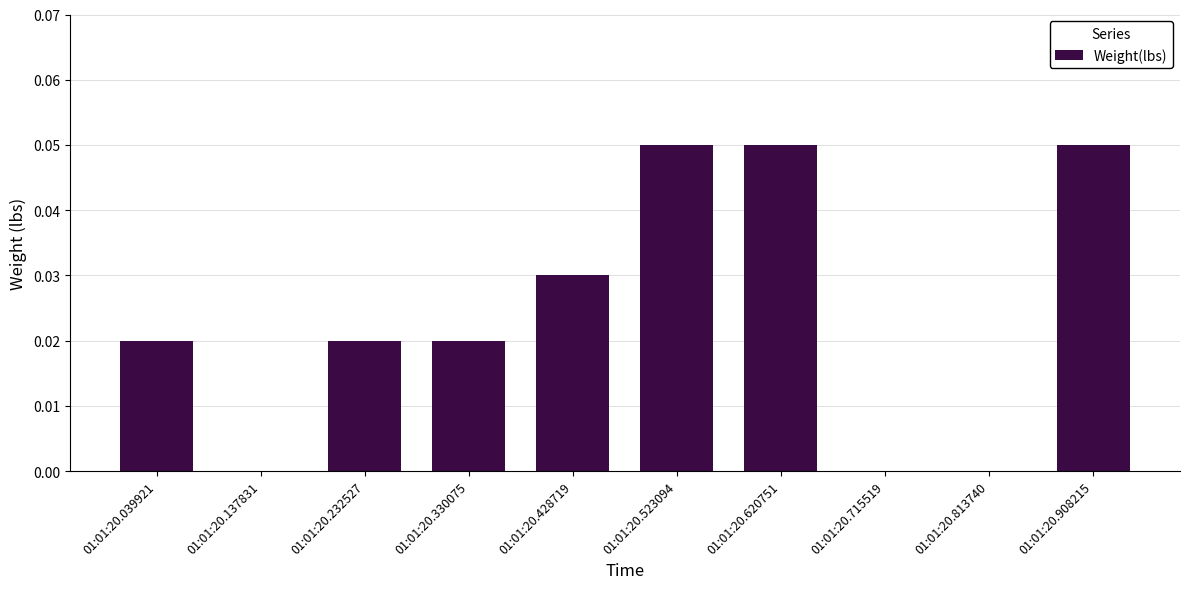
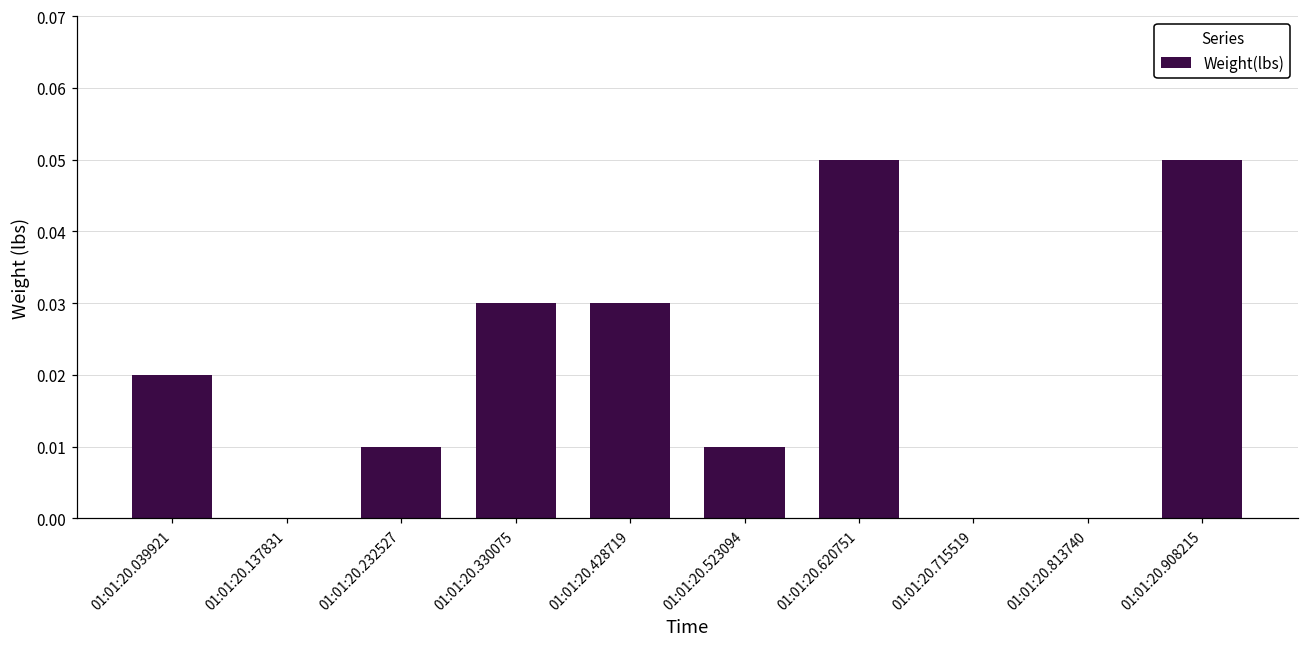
  {
    "01:01:20.039921": 0.02,
    "01:01:20.137831": 0.00,
-   "01:01:20.232527": 0.02,
-   "01:01:20.330075": 0.02,
+   "01:01:20.232527": 0.01,
+   "01:01:20.330075": 0.03,
    "01:01:20.428719": 0.03,
-   "01:01:20.523094": 0.05,
+   "01:01:20.523094": 0.01,
    "01:01:20.620751": 0.05,
    "01:01:20.715519": 0.00,
    "01:01:20.813740": 0.00,
    "01:01:20.908215": 0.05
  }
